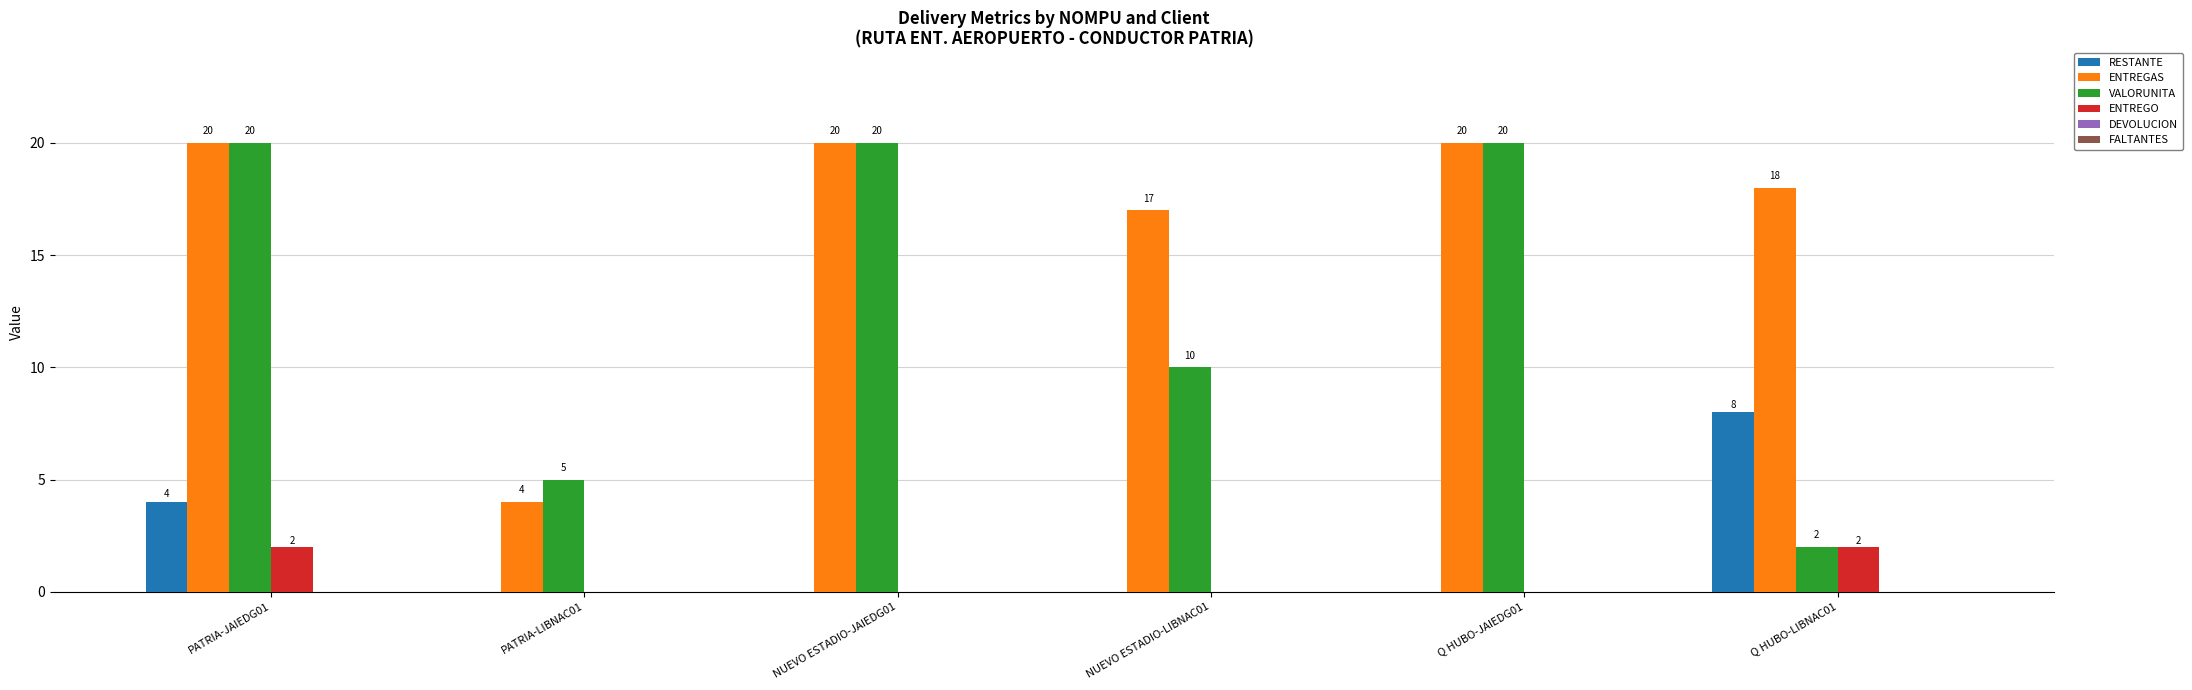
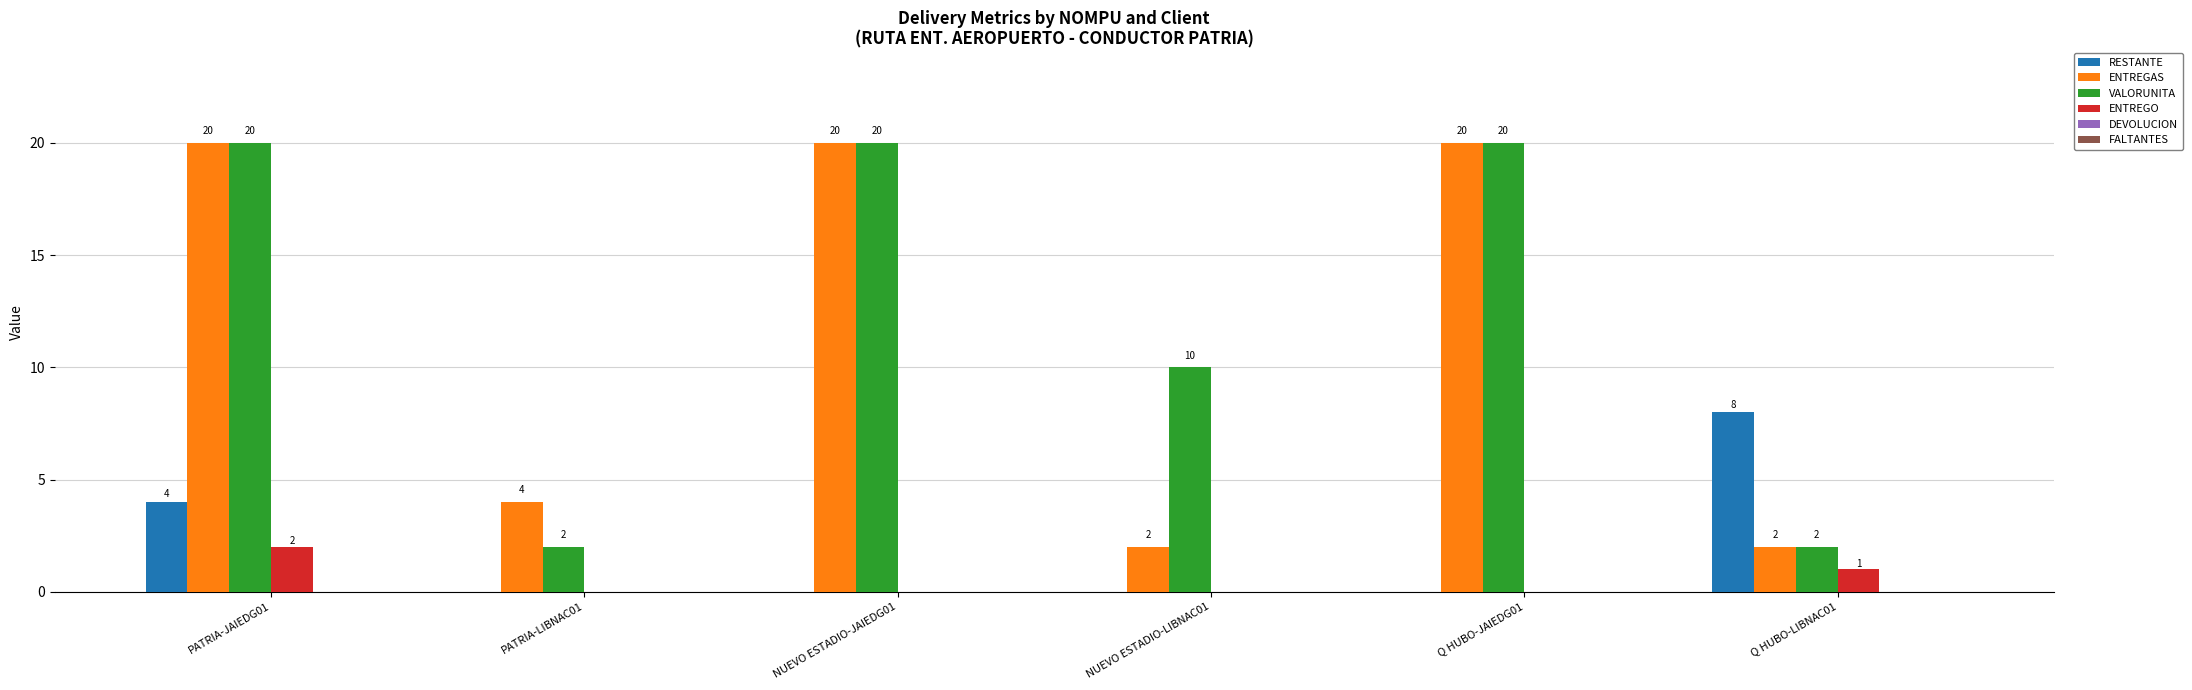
  {
    "RESTANTE": {
      "PATRIA-JAIEDG01": 4,
      "Q HUBO-LIBNAC01": 8
    },
    "ENTREGAS": {
      "PATRIA-JAIEDG01": 20,
      "PATRIA-LIBNAC01": 4,
      "NUEVO ESTADIO-JAIEDG01": 20,
-     "NUEVO ESTADIO-LIBNAC01": 17,
+     "NUEVO ESTADIO-LIBNAC01": 2,
      "Q HUBO-JAIEDG01": 20,
-     "Q HUBO-LIBNAC01": 18
+     "Q HUBO-LIBNAC01": 2
    },
    "VALORUNITA": {
      "PATRIA-JAIEDG01": 20,
-     "PATRIA-LIBNAC01": 5,
+     "PATRIA-LIBNAC01": 2,
      "NUEVO ESTADIO-JAIEDG01": 20,
      "NUEVO ESTADIO-LIBNAC01": 10,
      "Q HUBO-JAIEDG01": 20,
      "Q HUBO-LIBNAC01": 2
    },
    "ENTREGO": {
      "PATRIA-JAIEDG01": 2,
-     "Q HUBO-LIBNAC01": 2
+     "Q HUBO-LIBNAC01": 1
    },
    "DEVOLUCION": {
      "PATRIA-JAIEDG01": 0.0,
      "PATRIA-LIBNAC01": 0.0,
      "NUEVO ESTADIO-JAIEDG01": 0.0,
      "NUEVO ESTADIO-LIBNAC01": 0.0,
      "Q HUBO-JAIEDG01": 0.0,
      "Q HUBO-LIBNAC01": 0.0
    },
    "FALTANTES": {
      "PATRIA-JAIEDG01": 0.0,
      "PATRIA-LIBNAC01": 0.0,
      "NUEVO ESTADIO-JAIEDG01": 0.0,
      "NUEVO ESTADIO-LIBNAC01": 0.0,
      "Q HUBO-JAIEDG01": 0.0,
      "Q HUBO-LIBNAC01": 0.0
    }
  }
